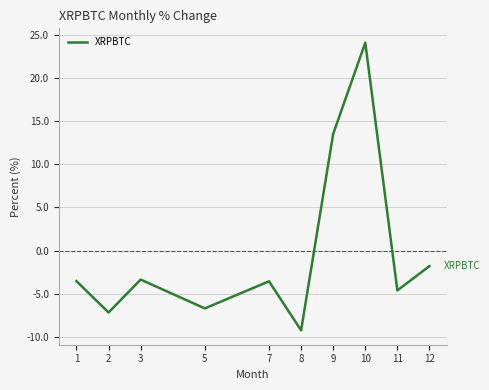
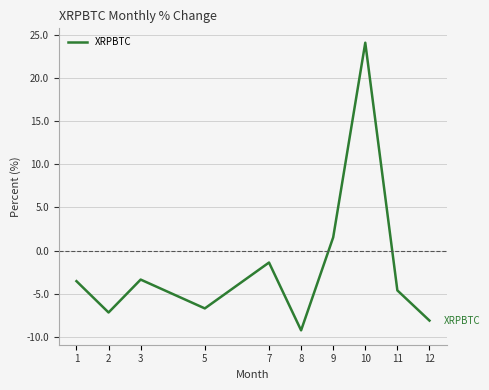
  {
    "1": -4,
    "2": -7,
    "3": -3,
    "5": -7,
-   "7": -4,
+   "7": -1,
    "8": -9,
-   "9": 14,
+   "9": 2,
    "10": 24,
    "11": -5,
-   "12": -2
+   "12": -8
  }
